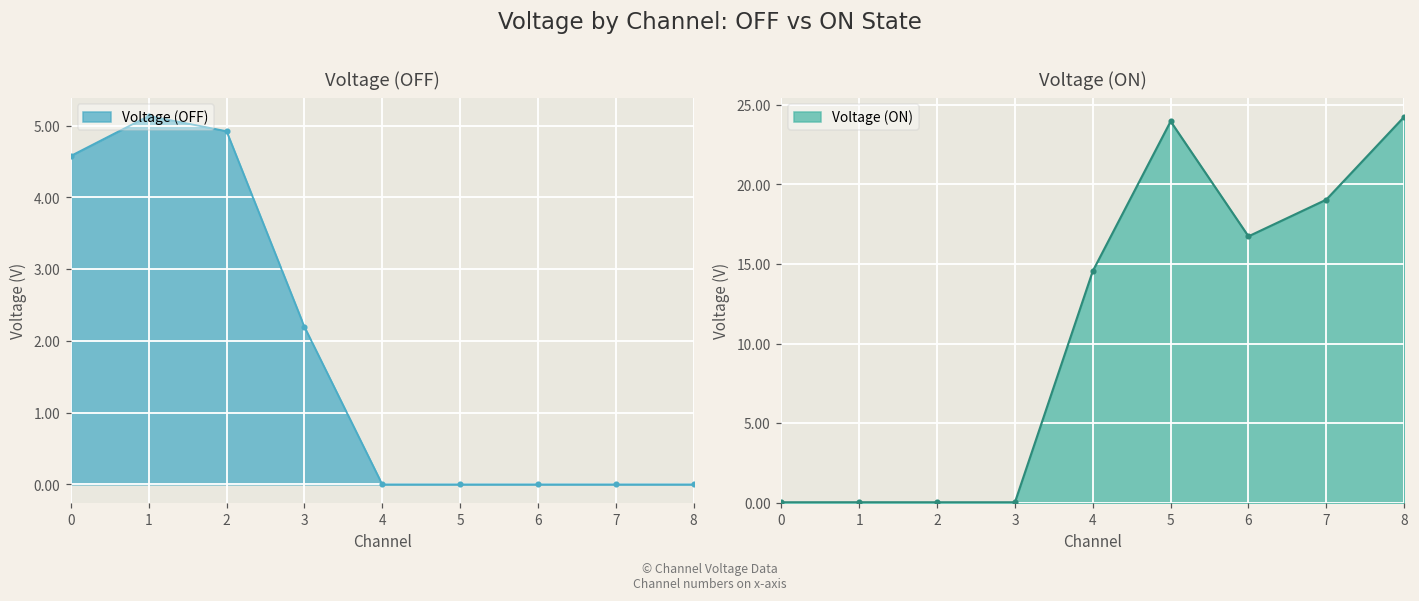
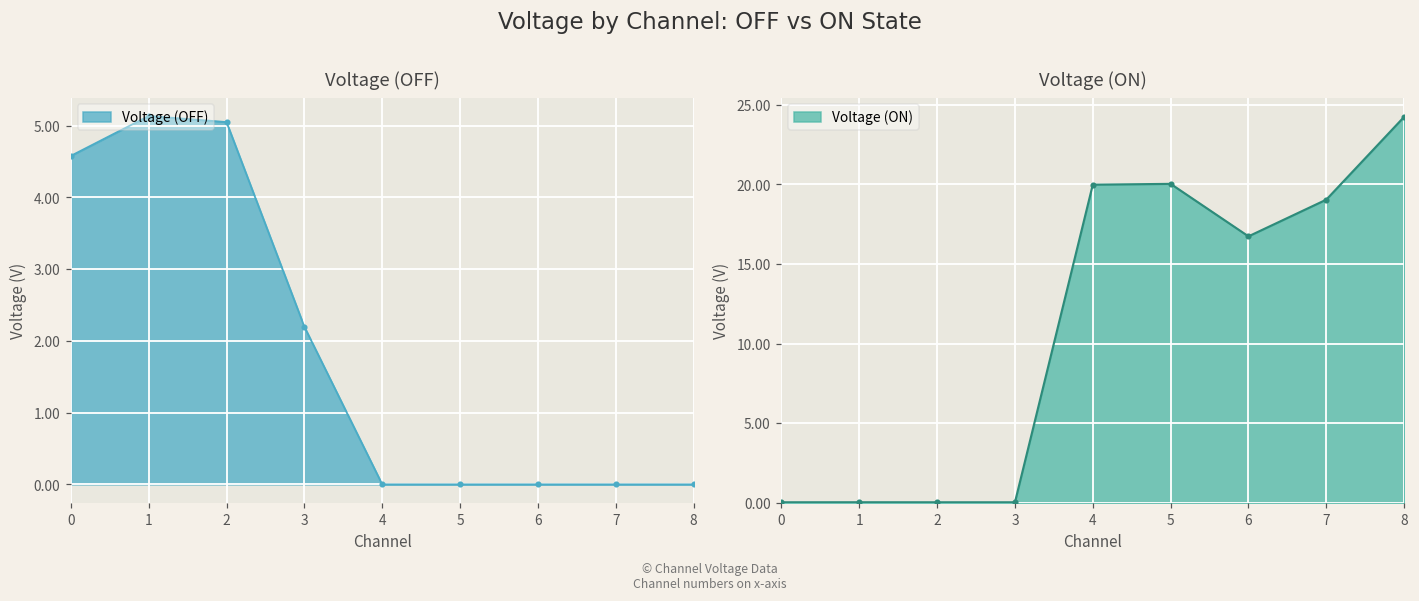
  {
    "Voltage (OFF)": {
      "0": 4.6,
-     "2": 4.9,
+     "2": 5.1,
      "3": 2.2,
      "4": 0.0,
      "5": 0.0,
      "6": 0.0,
      "7": 0.0,
      "8": 0.0
    },
    "Voltage (ON)": {
      "0": 0.0,
      "1": 0.0,
      "2": 0.0,
      "3": 0.0,
-     "4": 14.6,
-     "5": 24.0,
+     "4": 20.0,
+     "5": 20.0,
      "6": 16.7,
      "7": 19.0,
      "8": 24.2
    }
  }
